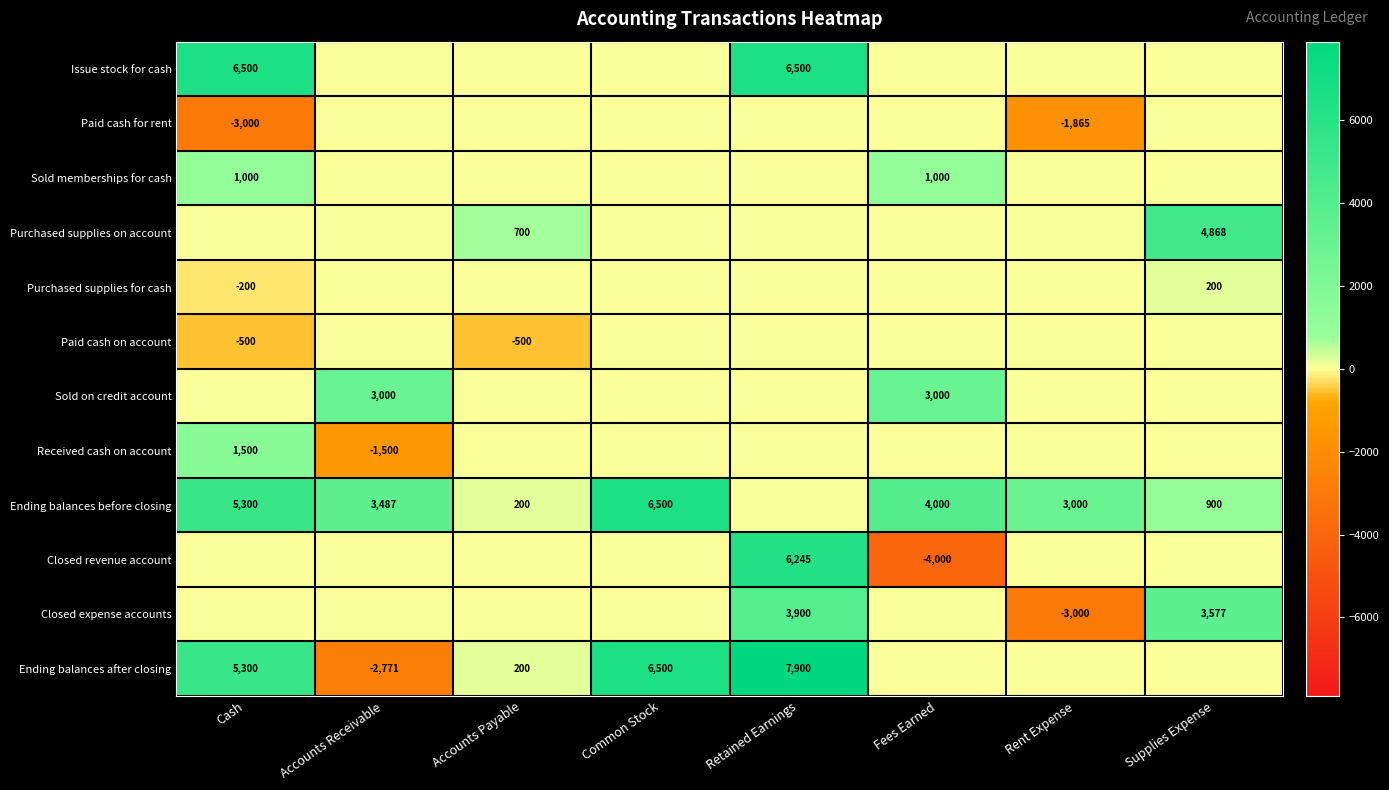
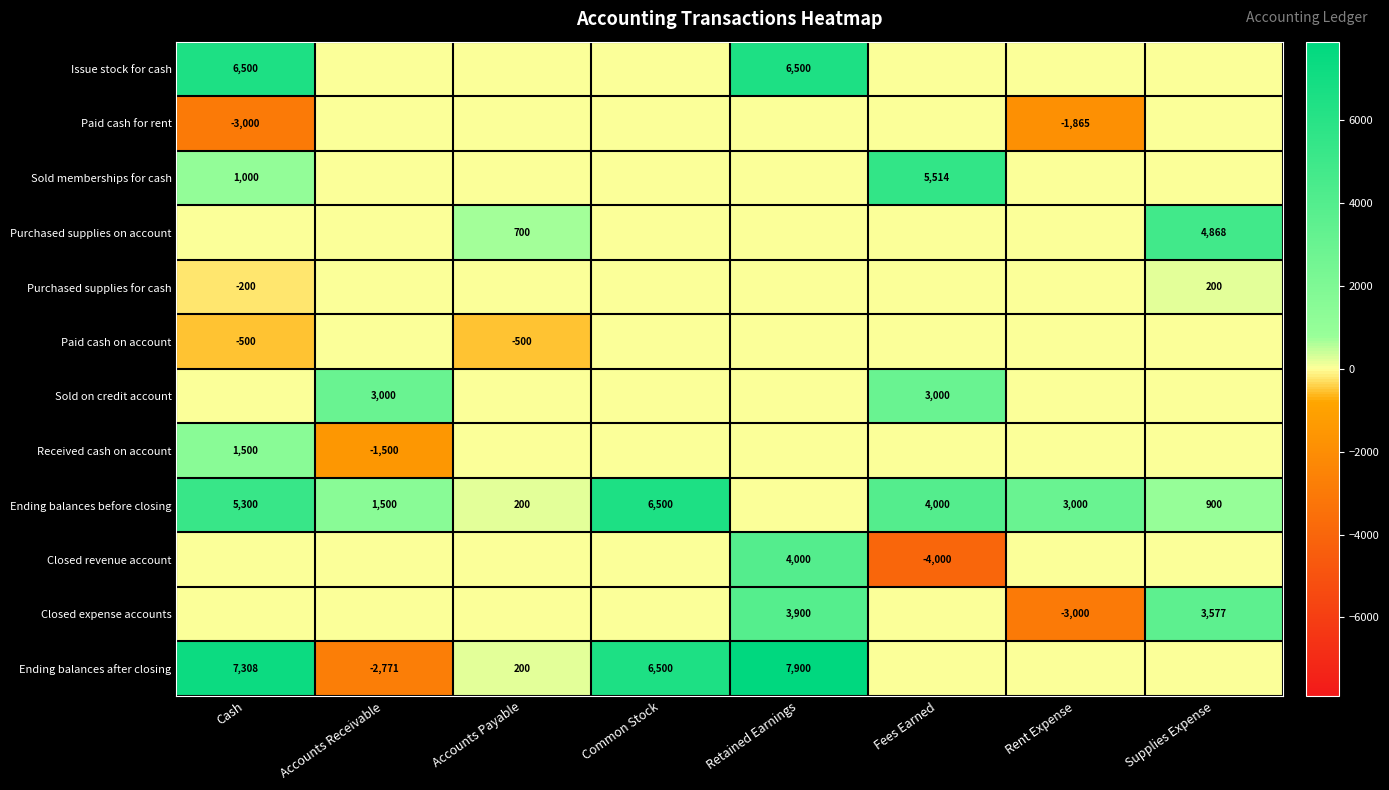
  {
    "Issue stock for cash": {
      "Cash": "6,500",
      "Retained Earnings": "6,500"
    },
    "Paid cash for rent": {
      "Cash": "-3,000",
      "Rent Expense": "-1,865"
    },
    "Sold memberships for cash": {
      "Cash": "1,000",
-     "Fees Earned": "1,000"
+     "Fees Earned": "5,514"
    },
    "Purchased supplies on account": {
      "Accounts Payable": "700",
      "Supplies Expense": "4,868"
    },
    "Purchased supplies for cash": {
      "Cash": "-200",
      "Supplies Expense": "200"
    },
    "Paid cash on account": {
      "Cash": "-500",
      "Accounts Payable": "-500"
    },
    "Sold on credit account": {
      "Accounts Receivable": "3,000",
      "Fees Earned": "3,000"
    },
    "Received cash on account": {
      "Cash": "1,500",
      "Accounts Receivable": "-1,500"
    },
    "Ending balances before closing": {
      "Cash": "5,300",
-     "Accounts Receivable": "3,487",
+     "Accounts Receivable": "1,500",
      "Accounts Payable": "200",
      "Common Stock": "6,500",
      "Fees Earned": "4,000",
      "Rent Expense": "3,000",
      "Supplies Expense": "900"
    },
    "Closed revenue account": {
-     "Retained Earnings": "6,245",
+     "Retained Earnings": "4,000",
      "Fees Earned": "-4,000"
    },
    "Closed expense accounts": {
      "Retained Earnings": "3,900",
      "Rent Expense": "-3,000",
      "Supplies Expense": "3,577"
    },
    "Ending balances after closing": {
-     "Cash": "5,300",
+     "Cash": "7,308",
      "Accounts Receivable": "-2,771",
      "Accounts Payable": "200",
      "Common Stock": "6,500",
      "Retained Earnings": "7,900"
    }
  }
